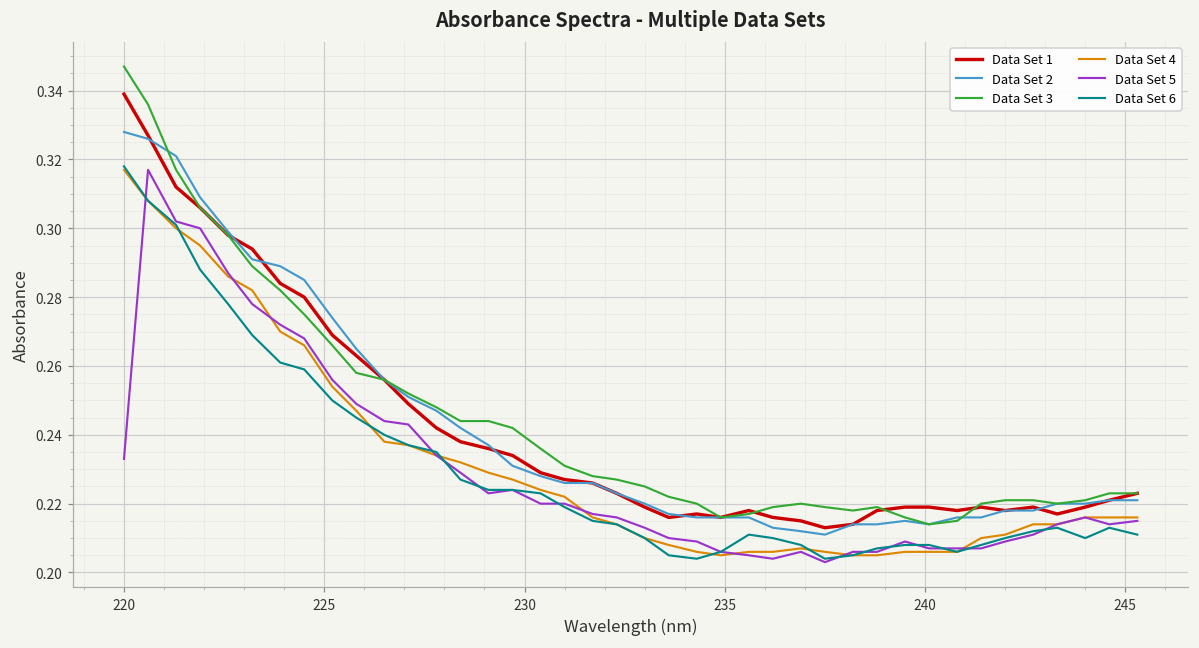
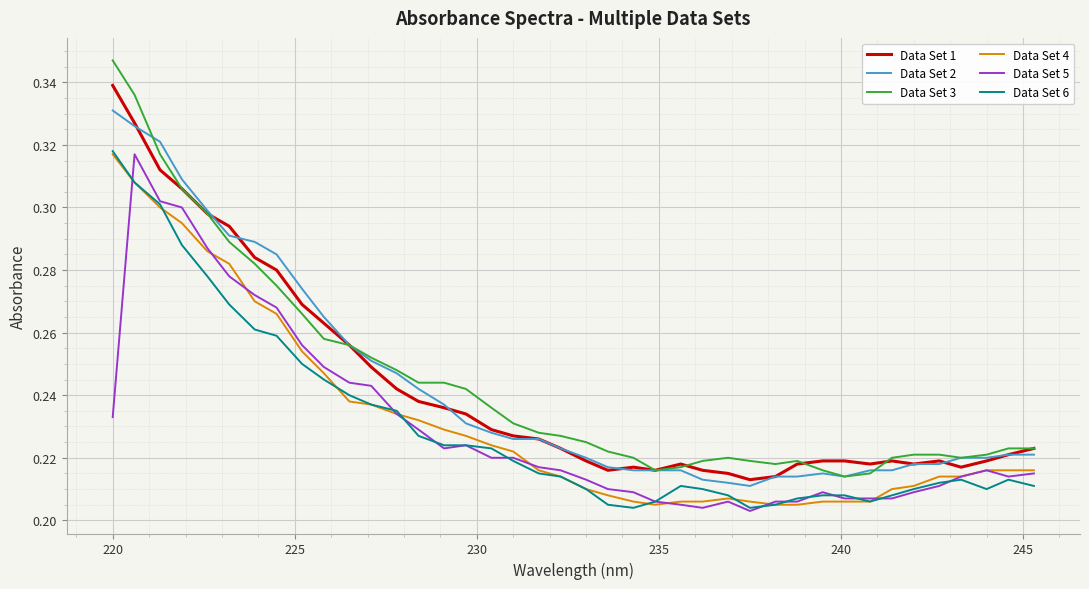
  {
    "Data Set 1": {
      "220": 0.339
    },
    "Data Set 2": {
-     "220": 0.328
+     "220": 0.331
    },
    "Data Set 3": {
      "220": 0.347
    },
    "Data Set 4": {
      "220": 0.317
    },
    "Data Set 5": {
      "220": 0.233
    },
    "Data Set 6": {
      "220": 0.318
    }
  }
